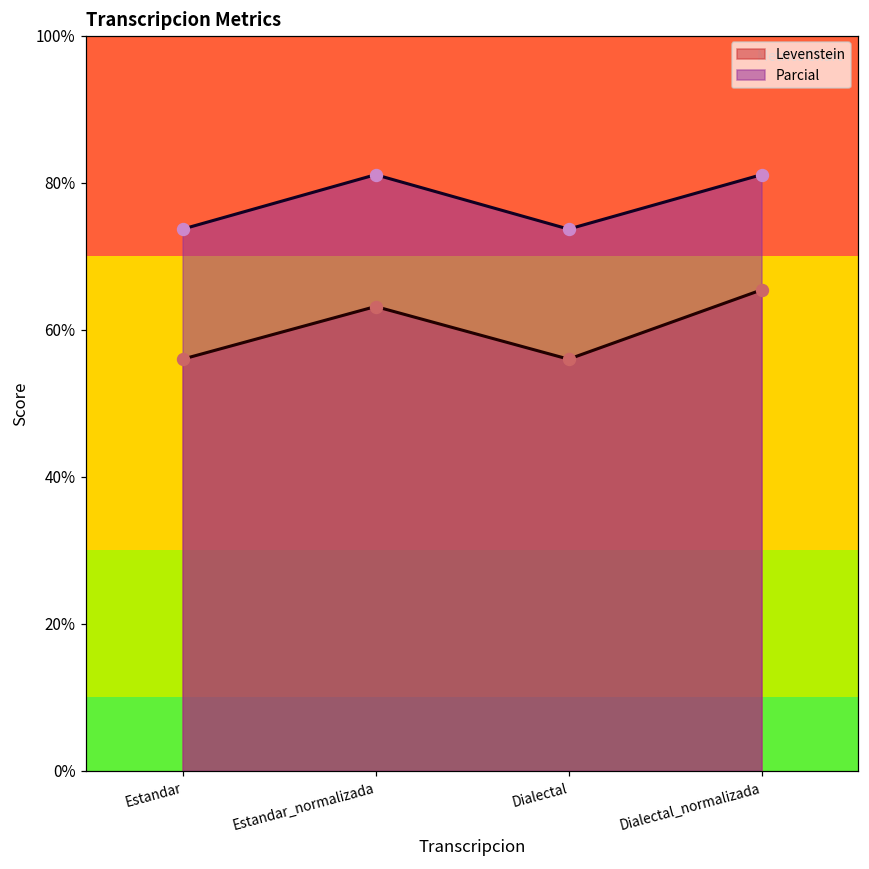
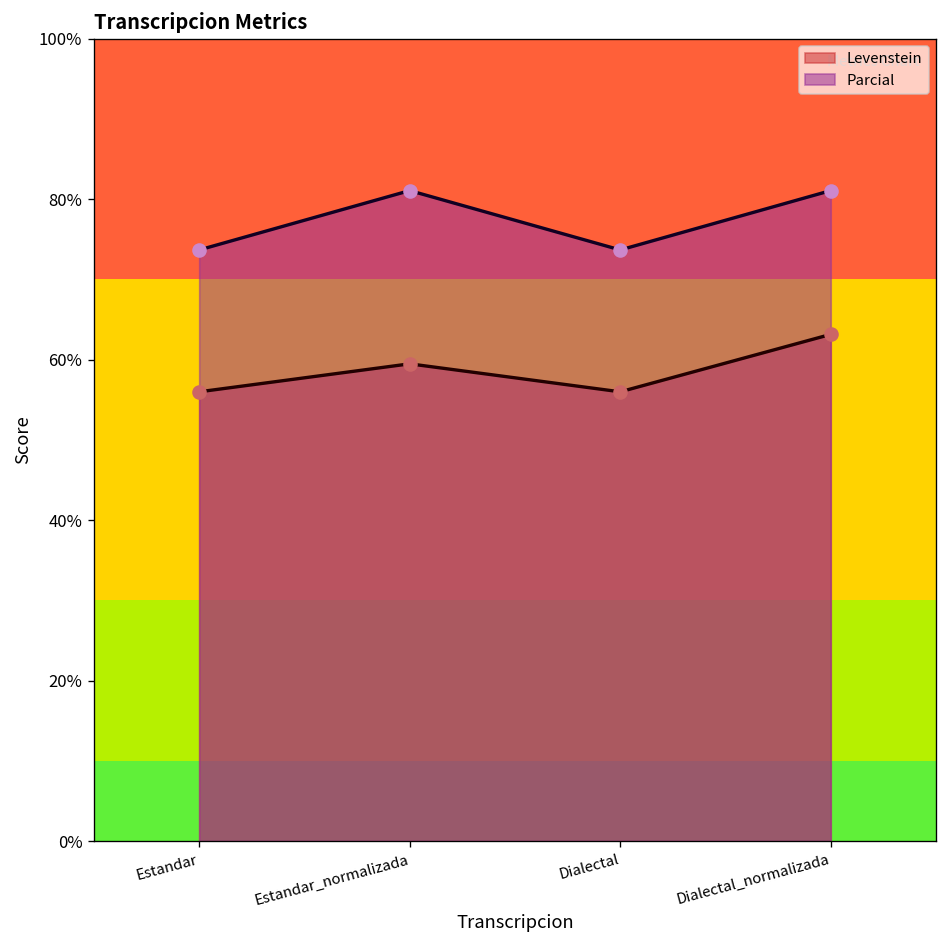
  {
    "Levenstein": {
      "Estandar": "56%",
-     "Estandar_normalizada": "63%",
+     "Estandar_normalizada": "59%",
      "Dialectal": "56%",
-     "Dialectal_normalizada": "65%"
+     "Dialectal_normalizada": "63%"
    },
    "Parcial": {
      "Estandar": "74%",
      "Estandar_normalizada": "81%",
      "Dialectal": "74%",
      "Dialectal_normalizada": "81%"
    }
  }
